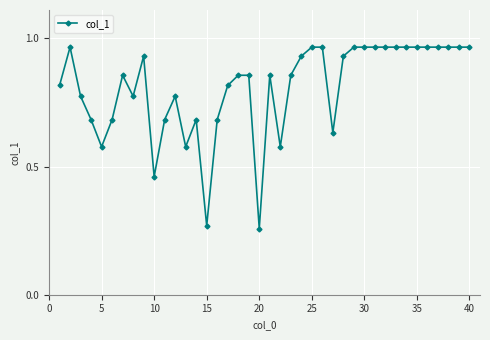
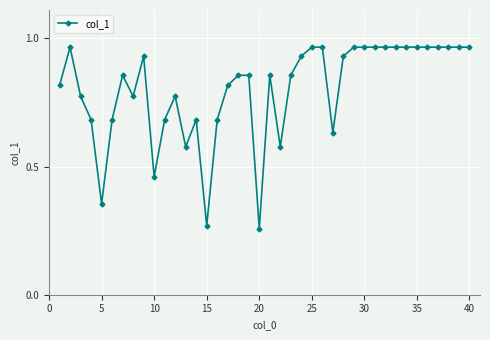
  {
-   "5": 0.58,
+   "5": 0.35,
    "10": 0.46,
    "15": 0.27,
    "20": 0.26,
    "25": 0.97,
    "30": 0.97,
    "35": 0.97,
    "40": 0.97
  }
